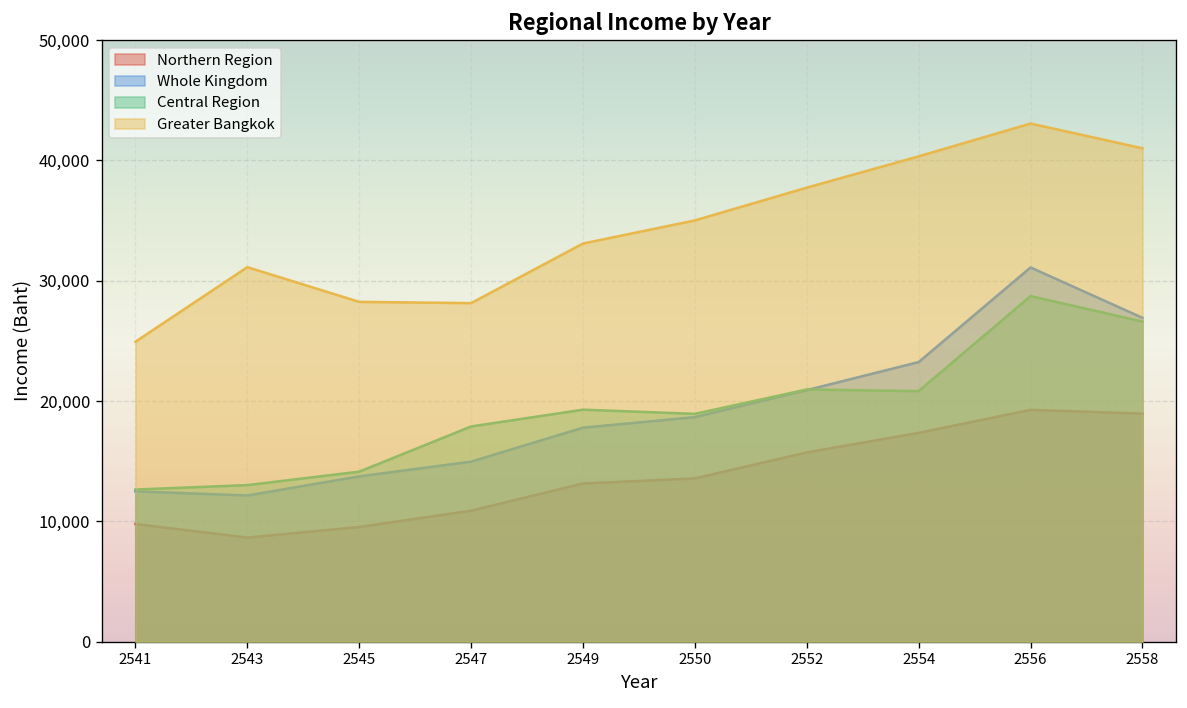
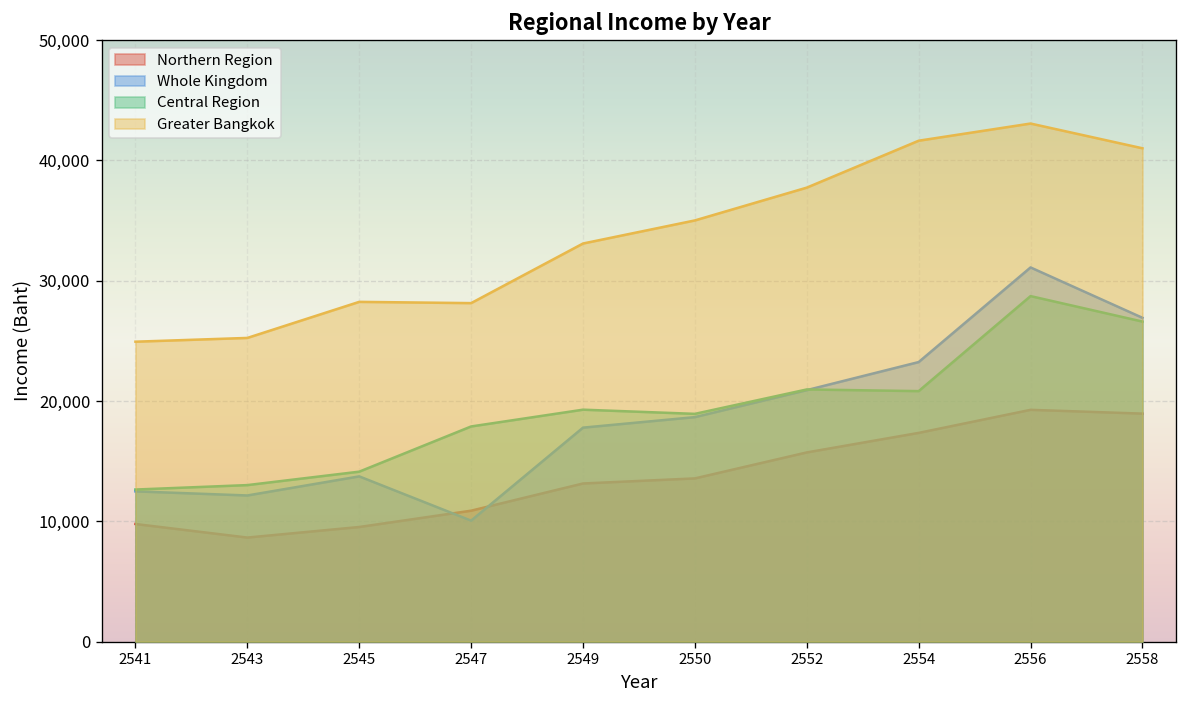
  {
    "Northern Region": {
      "2541": "9,800",
      "2543": "8,700",
      "2545": "9,500",
      "2547": "10,900",
      "2549": "13,100",
      "2550": "13,600",
      "2552": "15,700",
      "2554": "17,400",
      "2556": "19,300",
      "2558": "19,000"
    },
    "Whole Kingdom": {
      "2543": "12,200",
      "2545": "13,700",
-     "2547": "15,000",
+     "2547": "10,100",
      "2549": "17,800",
      "2550": "18,700",
      "2554": "23,200",
      "2556": "31,100",
      "2558": "26,900"
    },
    "Central Region": {
      "2543": "13,000",
      "2545": "14,100",
      "2547": "17,900",
      "2549": "19,300",
      "2550": "18,900",
      "2554": "20,800",
      "2556": "28,700",
      "2558": "26,600"
    },
    "Greater Bangkok": {
      "2541": "24,900",
-     "2543": "31,100",
+     "2543": "25,200",
      "2545": "28,200",
      "2547": "28,100",
      "2549": "33,100",
      "2550": "35,000",
      "2552": "37,700",
-     "2554": "40,300",
+     "2554": "41,600",
      "2556": "43,100",
      "2558": "41,000"
    }
  }
